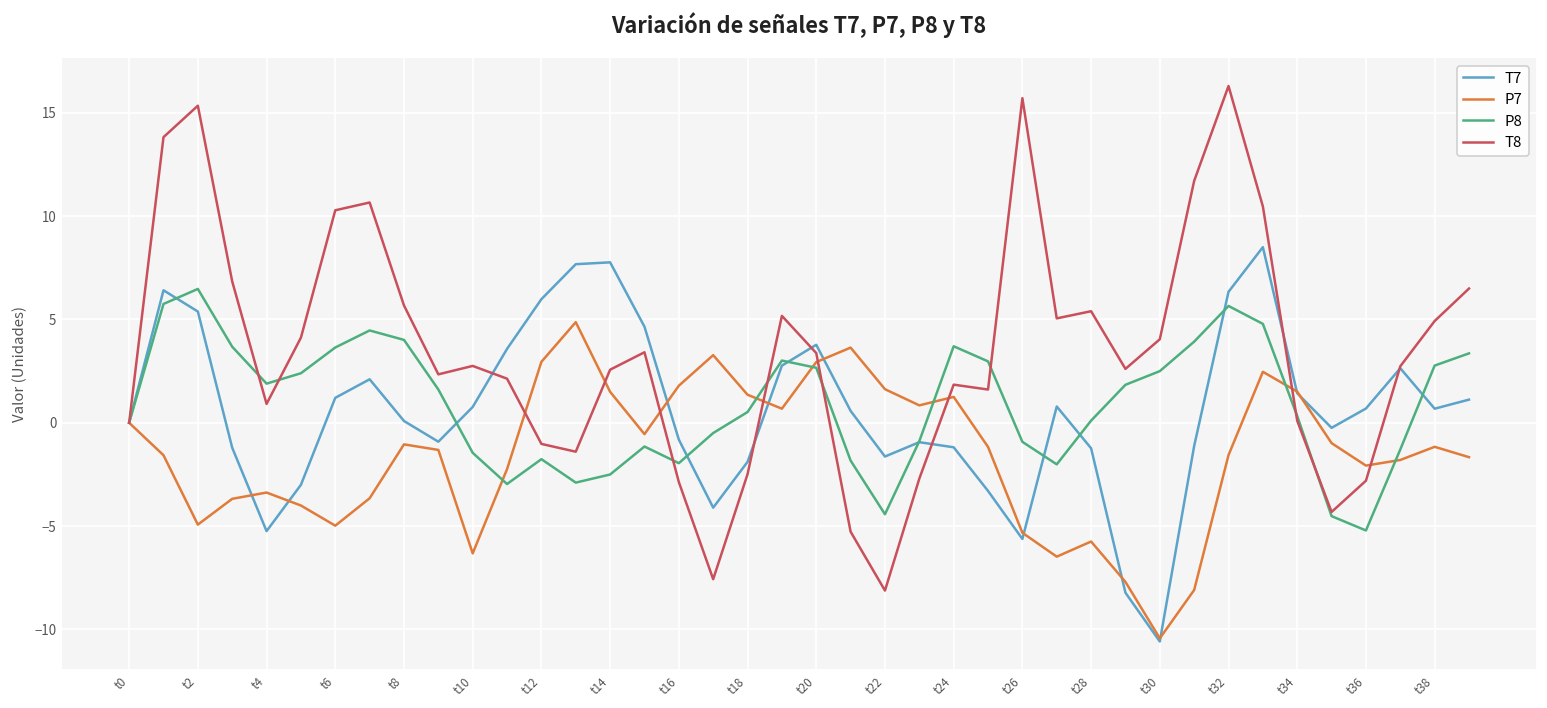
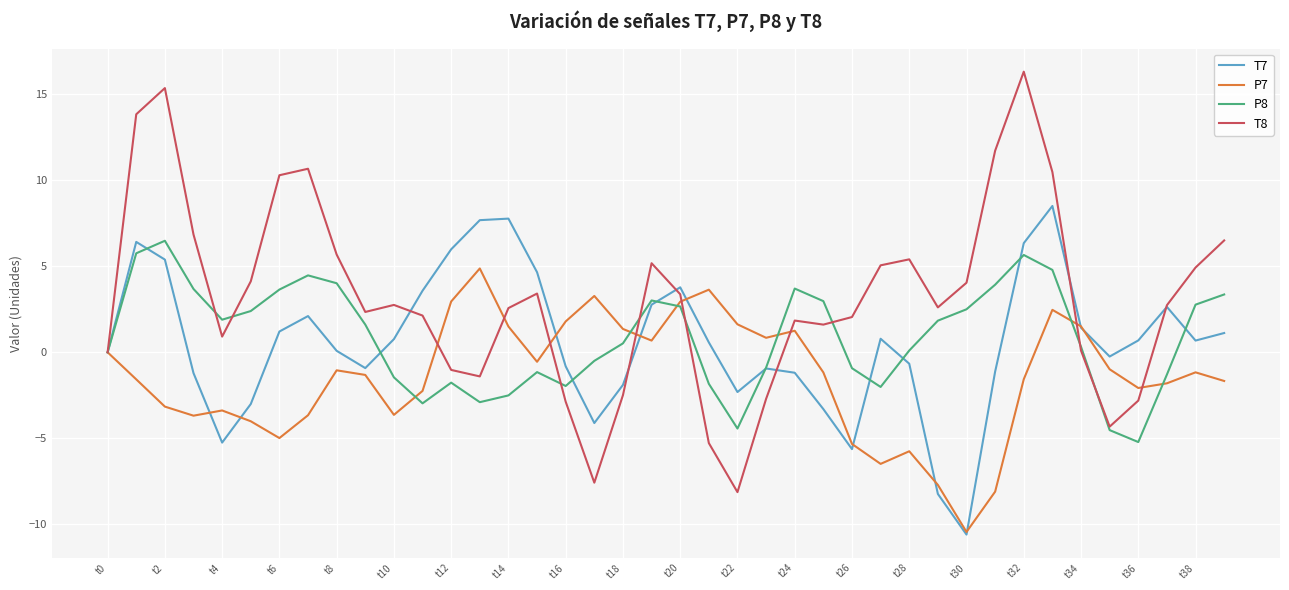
  {
    "T7": {
      "t2": 5.4,
      "t4": -5.2,
      "t6": 1.2,
      "t8": 0.1,
      "t10": 0.8,
      "t12": 6.0,
      "t14": 7.8,
      "t16": -0.8,
      "t18": -1.9,
      "t20": 3.8,
-     "t22": -1.6,
+     "t22": -2.3,
      "t24": -1.2,
      "t26": -5.6,
-     "t28": -1.2,
+     "t28": -0.7,
      "t30": -10.6,
      "t32": 6.3,
      "t36": 0.7,
      "t38": 0.7
    },
    "P7": {
-     "t2": -4.9,
+     "t2": -3.2,
      "t4": -3.4,
      "t6": -5.0,
      "t8": -1.0,
-     "t10": -6.3,
+     "t10": -3.6,
      "t12": 2.9,
      "t14": 1.5,
      "t16": 1.8,
      "t18": 1.4,
      "t20": 2.9,
      "t22": 1.6,
      "t24": 1.3,
      "t26": -5.3,
      "t28": -5.7,
      "t30": -10.4,
      "t32": -1.6,
      "t36": -2.1,
      "t38": -1.2
    },
    "P8": {
      "t2": 6.5,
      "t4": 1.9,
      "t6": 3.6,
      "t8": 4.0,
      "t10": -1.5,
      "t12": -1.8,
      "t14": -2.5,
      "t16": -2.0,
      "t18": 0.5,
      "t20": 2.7,
      "t22": -4.4,
      "t24": 3.7,
      "t26": -0.9,
      "t28": 0.1,
      "t30": 2.5,
      "t32": 5.7,
      "t34": 0.3,
      "t36": -5.2,
      "t38": 2.8
    },
    "T8": {
      "t2": 15.3,
      "t4": 0.9,
      "t6": 10.3,
      "t8": 5.7,
      "t10": 2.8,
      "t12": -1.0,
      "t14": 2.6,
      "t16": -2.9,
      "t18": -2.5,
      "t20": 3.4,
      "t22": -8.1,
      "t24": 1.8,
-     "t26": 15.7,
+     "t26": 2.0,
      "t28": 5.4,
      "t30": 4.0,
      "t32": 16.3,
      "t34": 0.1,
      "t36": -2.8,
      "t38": 4.9
    }
  }
